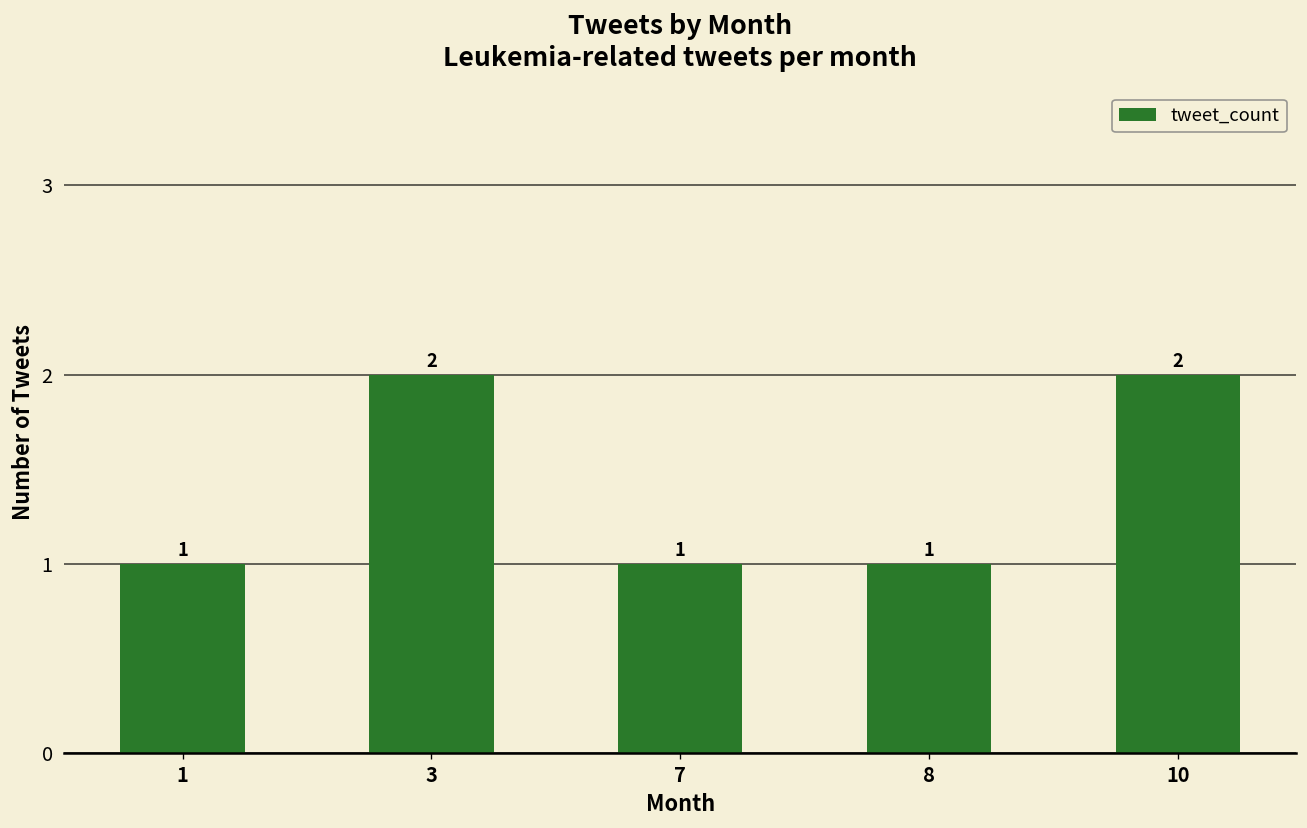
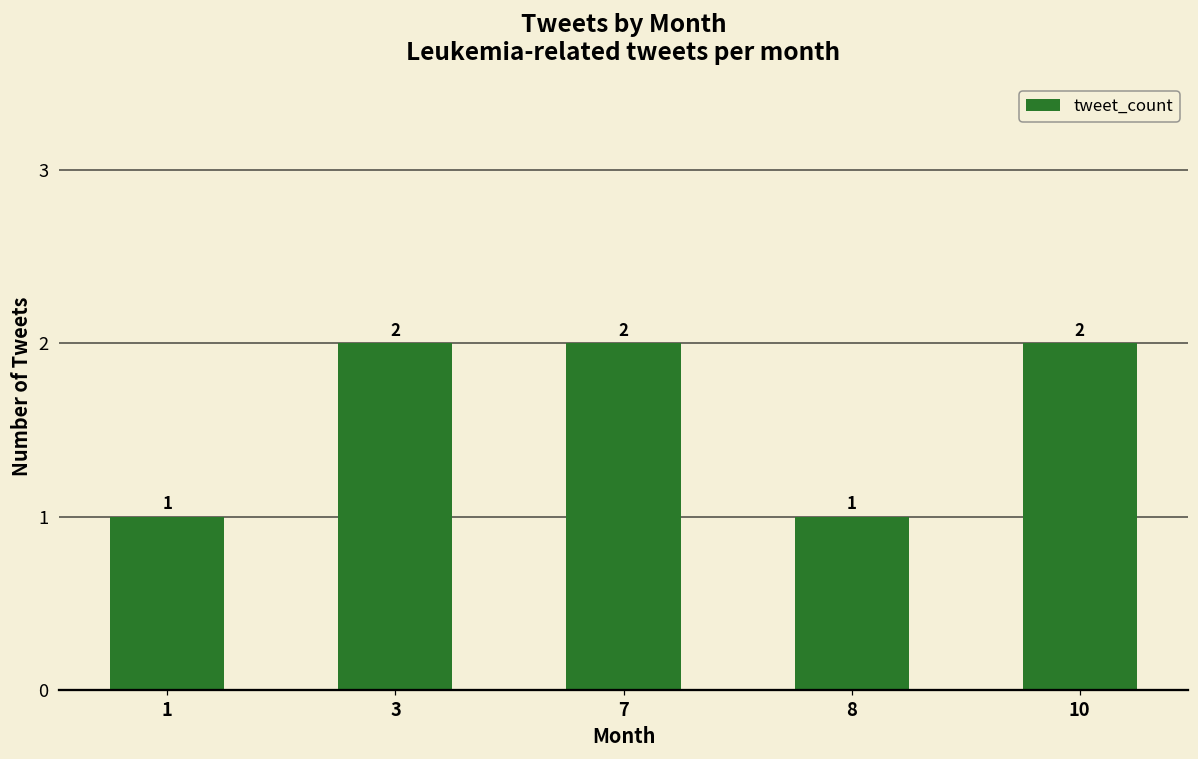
  {
    "1": 1,
    "3": 2,
-   "7": 1,
+   "7": 2,
    "8": 1,
    "10": 2
  }
